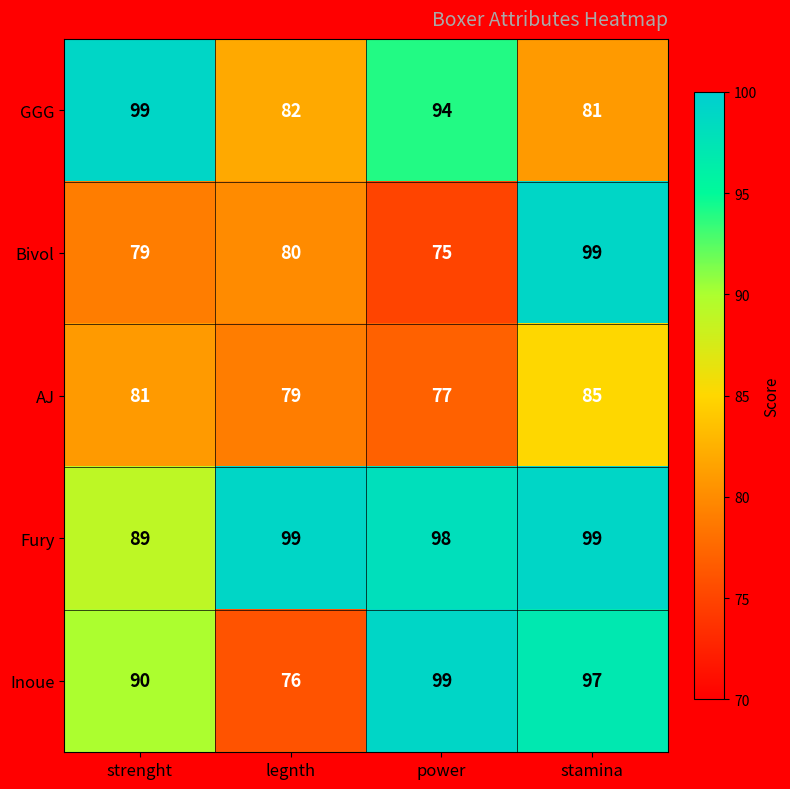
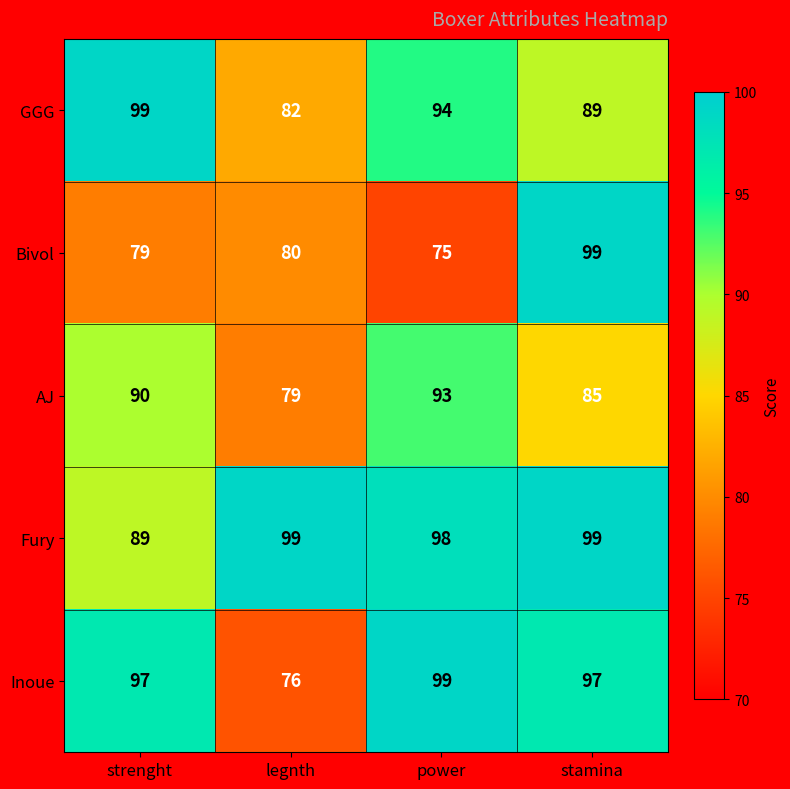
  {
    "GGG": {
      "strenght": 99,
      "legnth": 82,
      "power": 94,
-     "stamina": 81
+     "stamina": 89
    },
    "Bivol": {
      "strenght": 79,
      "legnth": 80,
      "power": 75,
      "stamina": 99
    },
    "AJ": {
-     "strenght": 81,
+     "strenght": 90,
      "legnth": 79,
-     "power": 77,
+     "power": 93,
      "stamina": 85
    },
    "Fury": {
      "strenght": 89,
      "legnth": 99,
      "power": 98,
      "stamina": 99
    },
    "Inoue": {
-     "strenght": 90,
+     "strenght": 97,
      "legnth": 76,
      "power": 99,
      "stamina": 97
    }
  }
